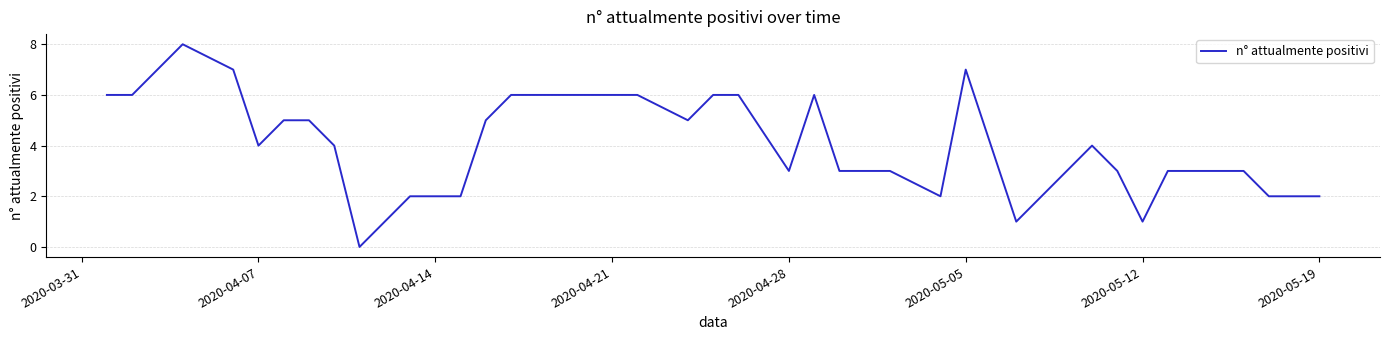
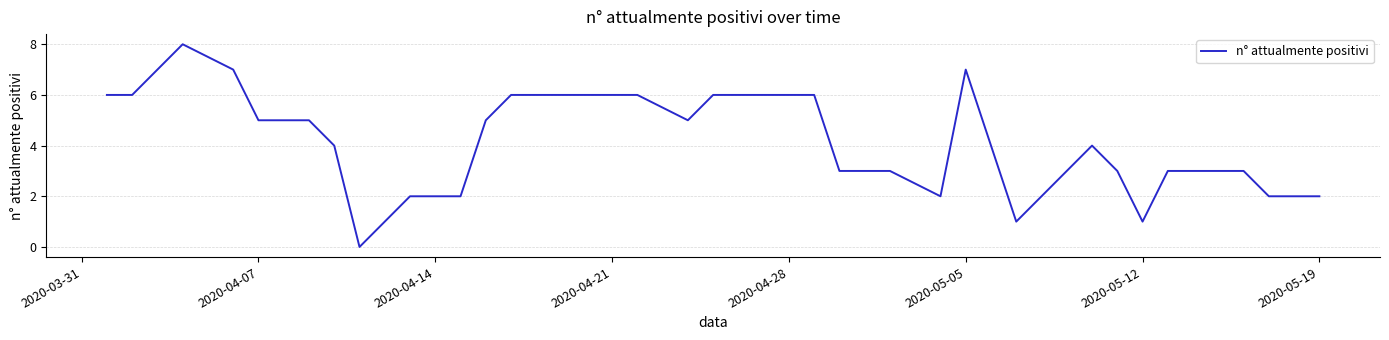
  {
-   "2020-04-07": 4,
+   "2020-04-07": 5,
    "2020-04-14": 2,
    "2020-04-21": 6,
-   "2020-04-28": 3,
+   "2020-04-28": 6,
    "2020-05-05": 7,
    "2020-05-12": 1,
    "2020-05-19": 2
  }
